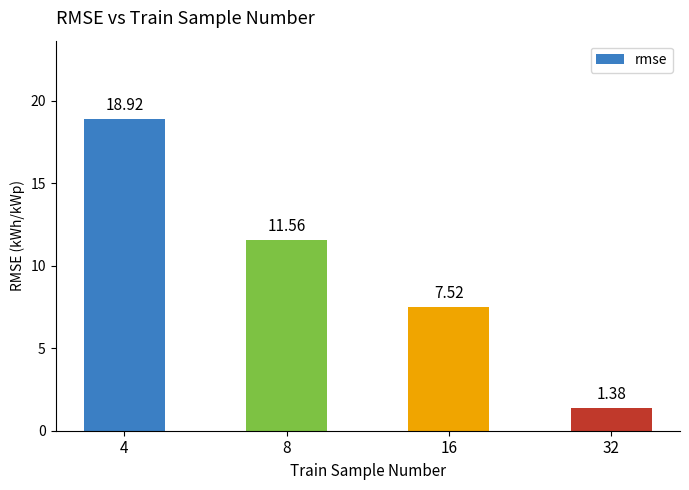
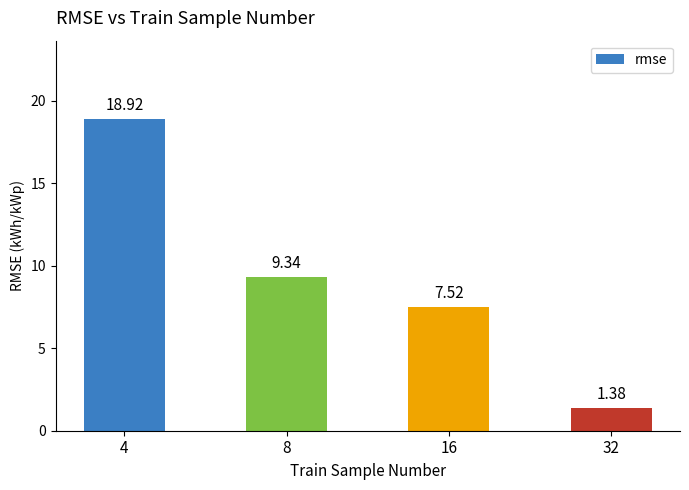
  {
    "4": 18.92,
-   "8": 11.56,
+   "8": 9.34,
    "16": 7.52,
    "32": 1.38
  }
